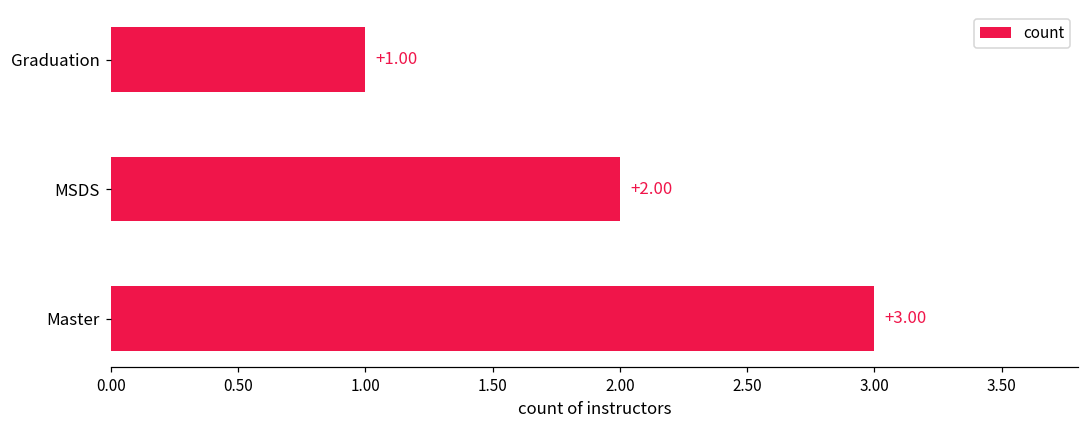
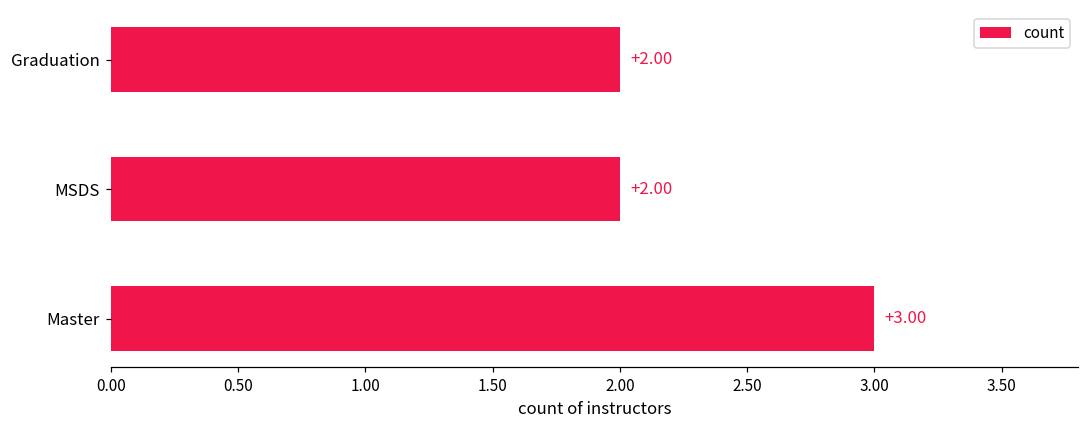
  {
-   "Graduation": "+1.00",
+   "Graduation": "+2.00",
    "MSDS": "+2.00",
    "Master": "+3.00"
  }
